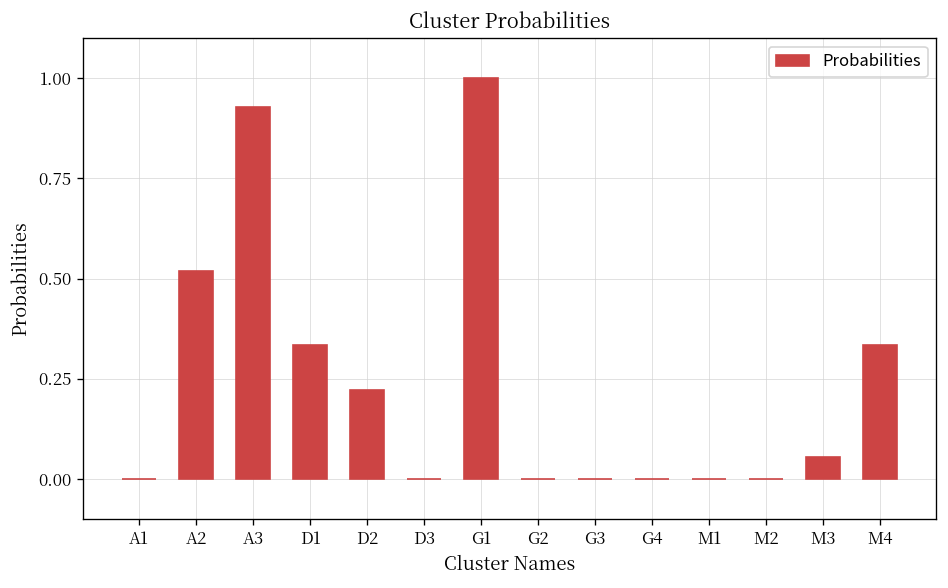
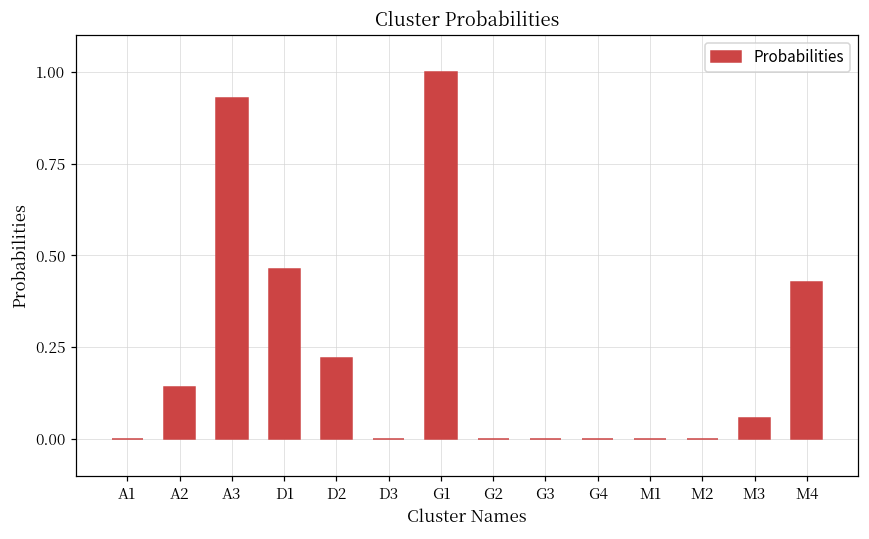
  {
    "A1": 0.00,
-   "A2": 0.52,
+   "A2": 0.14,
    "A3": 0.93,
-   "D1": 0.33,
+   "D1": 0.46,
    "D2": 0.22,
    "D3": 0.00,
    "G1": 1.00,
    "G2": 0.00,
    "G3": 0.00,
    "G4": 0.00,
    "M1": 0.00,
    "M2": 0.00,
    "M3": 0.06,
-   "M4": 0.33
+   "M4": 0.43
  }
